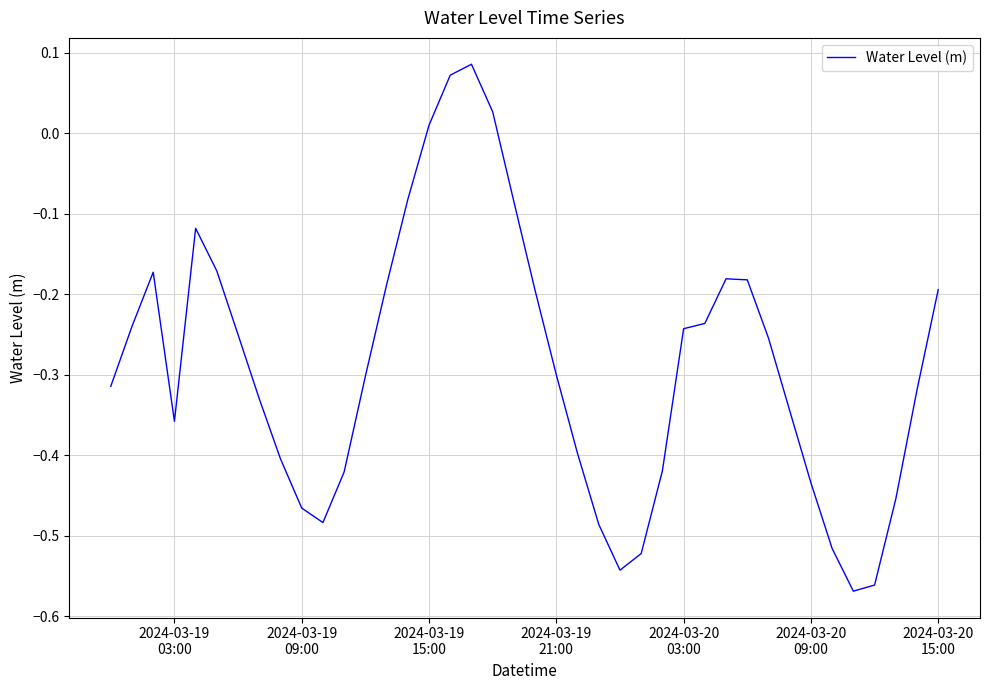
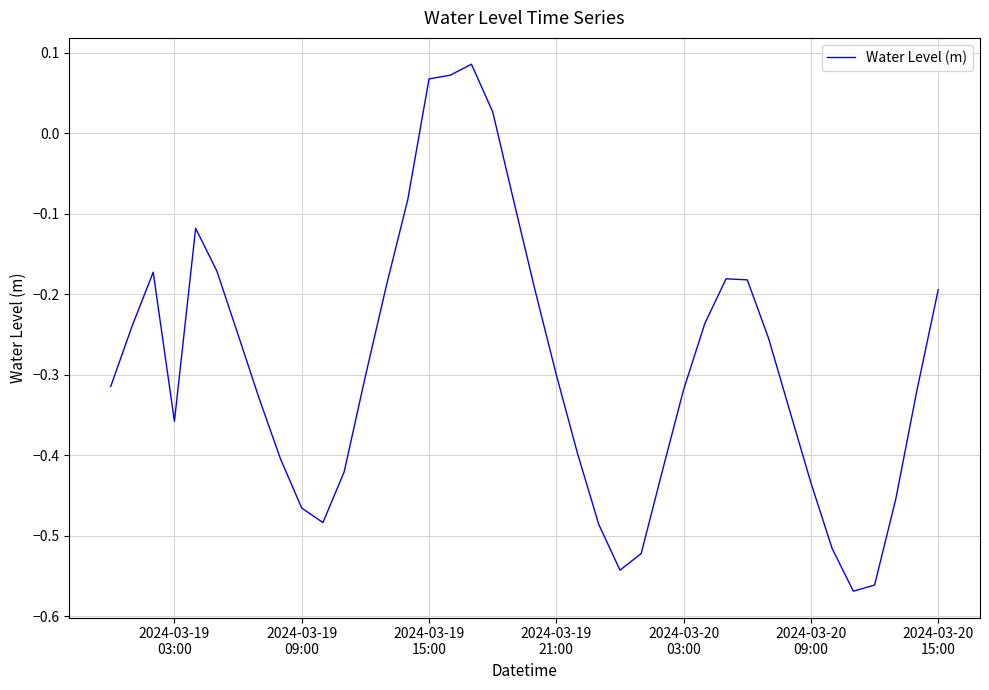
  {
    "2024-03-19 03:00": -0.36,
    "2024-03-19 09:00": -0.47,
-   "2024-03-19 15:00": 0.01,
+   "2024-03-19 15:00": 0.07,
    "2024-03-19 21:00": -0.30,
-   "2024-03-20 03:00": -0.24,
+   "2024-03-20 03:00": -0.32,
    "2024-03-20 09:00": -0.43,
    "2024-03-20 15:00": -0.19
  }
